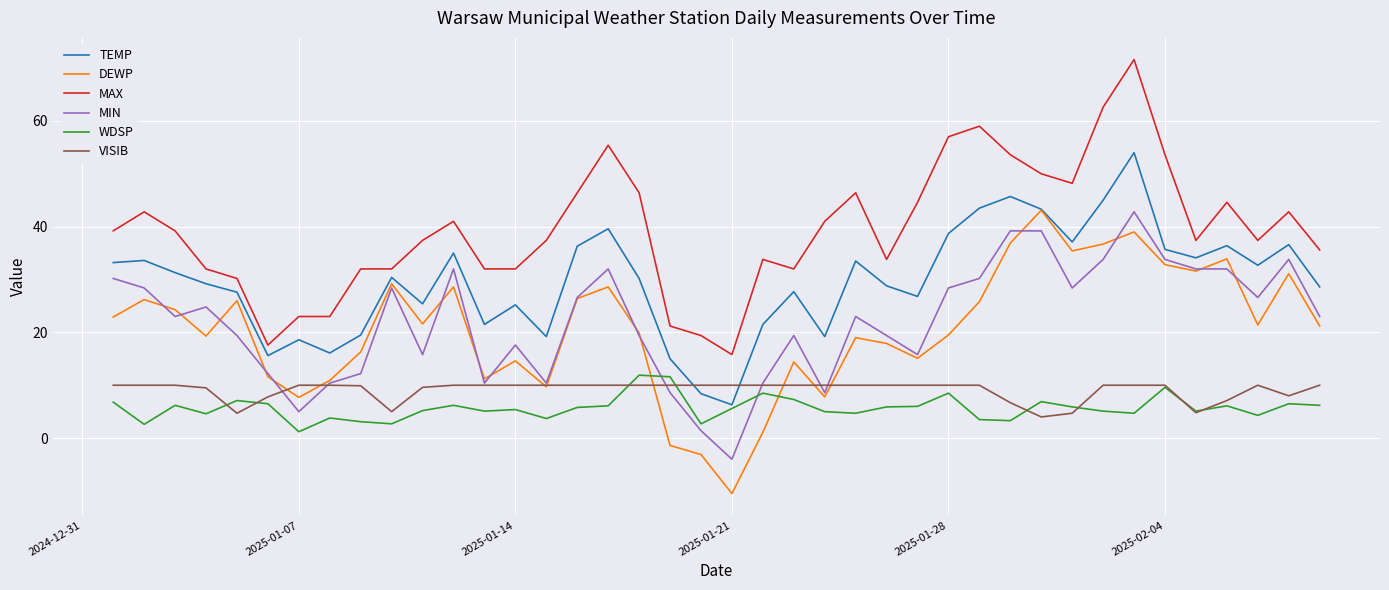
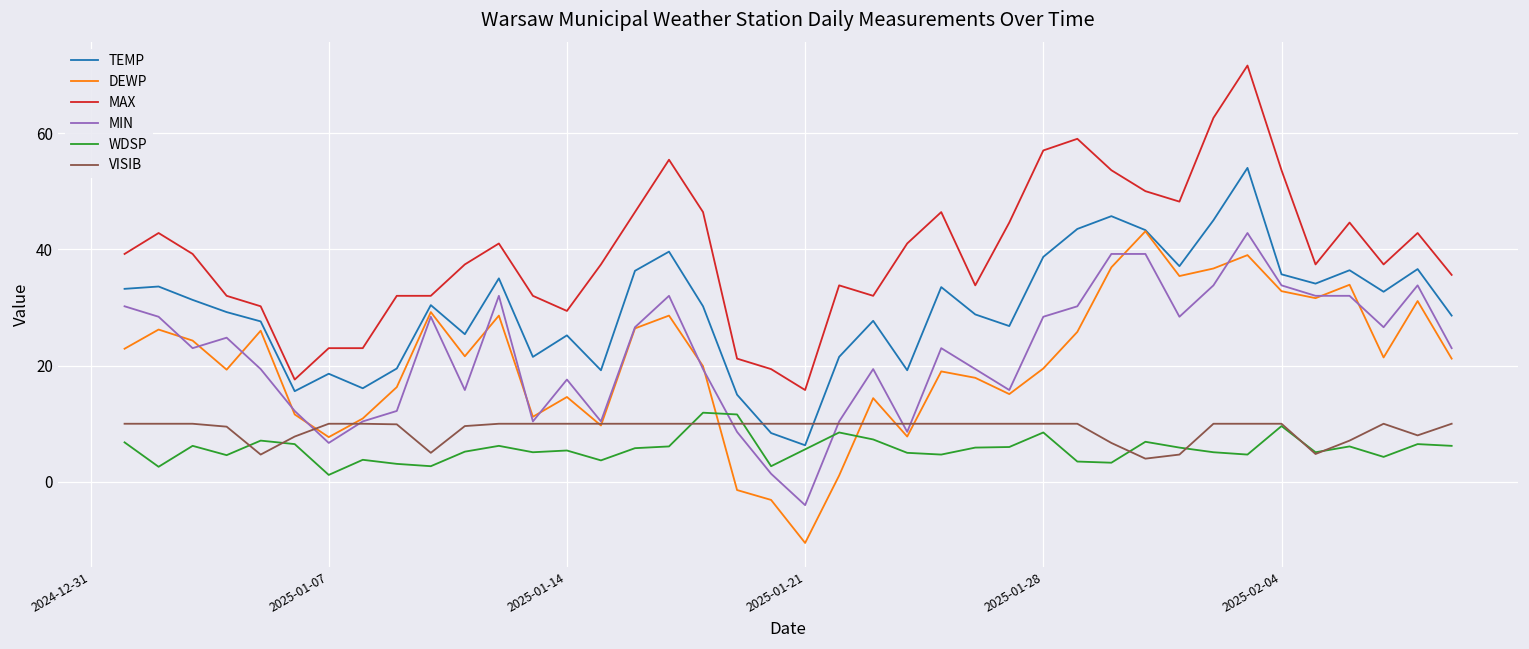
  {
    "TEMP": {
      "2025-01-07": 19,
      "2025-01-14": 25,
      "2025-01-21": 6,
      "2025-01-28": 39,
      "2025-02-04": 36
    },
    "DEWP": {
      "2025-01-07": 8,
      "2025-01-14": 15,
      "2025-01-21": -11,
      "2025-01-28": 20,
      "2025-02-04": 33
    },
    "MAX": {
      "2025-01-07": 23,
-     "2025-01-14": 32,
+     "2025-01-14": 29,
      "2025-01-21": 16,
      "2025-01-28": 57,
      "2025-02-04": 54
    },
    "MIN": {
-     "2025-01-07": 5,
+     "2025-01-07": 7,
      "2025-01-14": 18,
      "2025-01-21": -4,
      "2025-01-28": 28,
      "2025-02-04": 34
    },
    "WDSP": {
      "2025-01-07": 1,
      "2025-01-14": 5,
      "2025-01-21": 6,
      "2025-01-28": 9
    },
    "VISIB": {
      "2025-01-07": 10,
      "2025-01-14": 10,
      "2025-01-21": 10,
      "2025-01-28": 10
    }
  }
